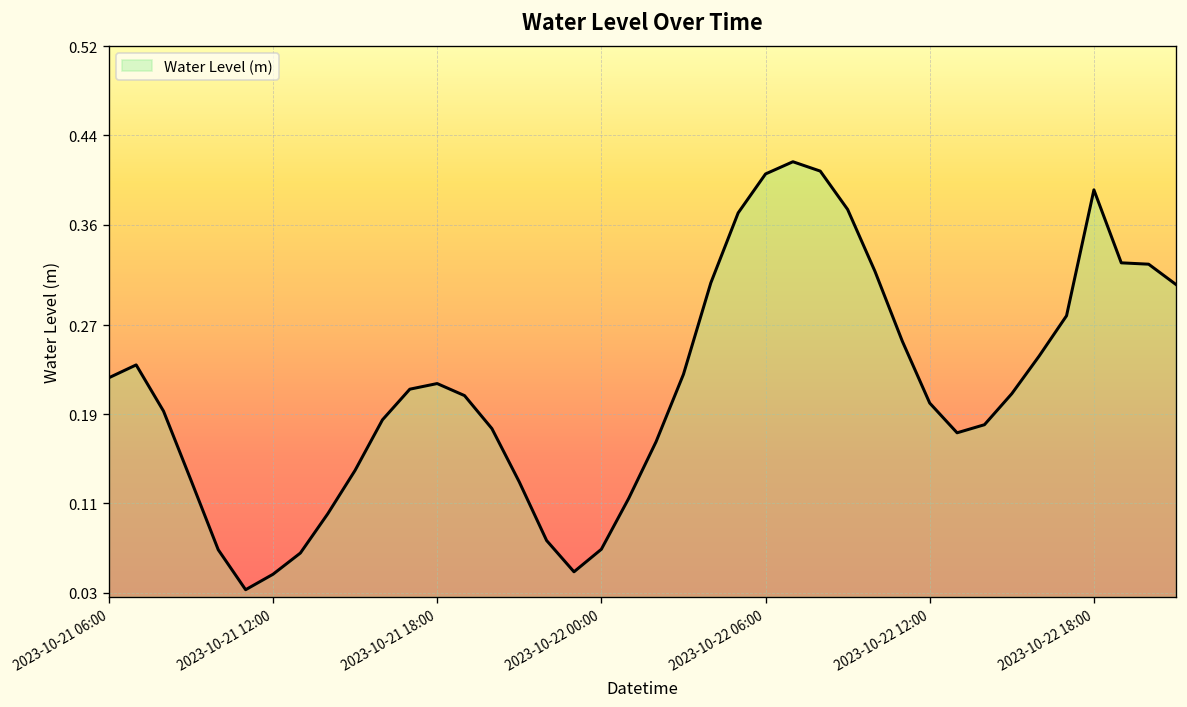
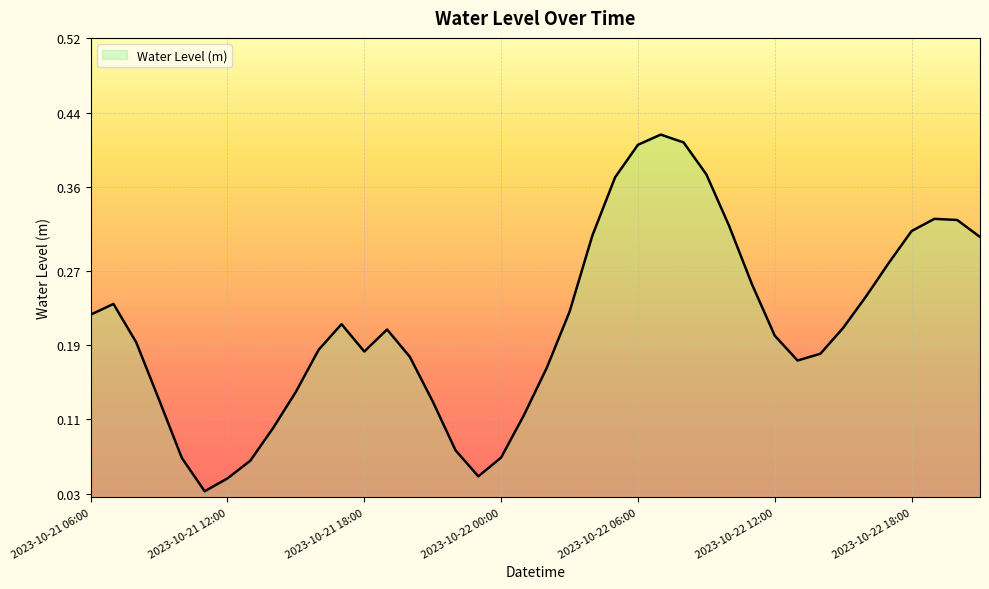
  {
    "2023-10-21 06:00": 0.22,
    "2023-10-21 12:00": 0.05,
-   "2023-10-21 18:00": 0.22,
+   "2023-10-21 18:00": 0.18,
    "2023-10-22 00:00": 0.07,
    "2023-10-22 06:00": 0.41,
    "2023-10-22 12:00": 0.20,
-   "2023-10-22 18:00": 0.39
+   "2023-10-22 18:00": 0.31
  }
